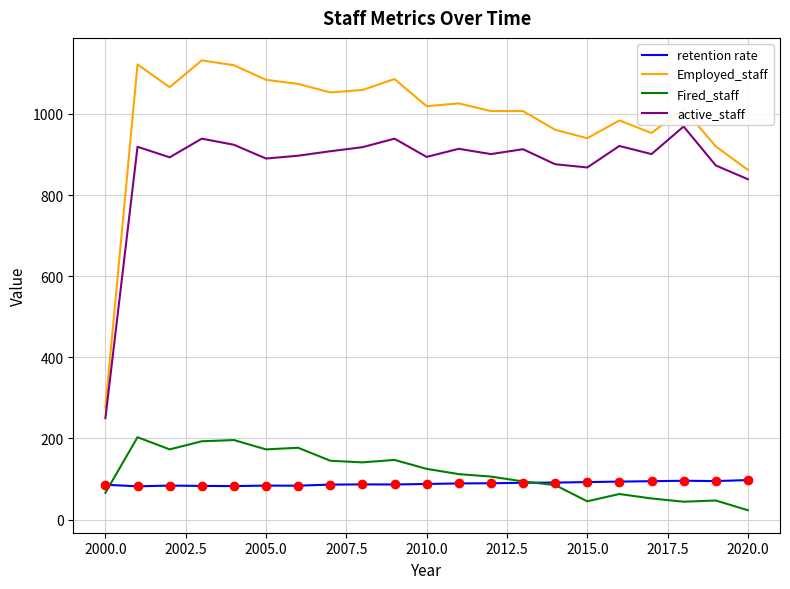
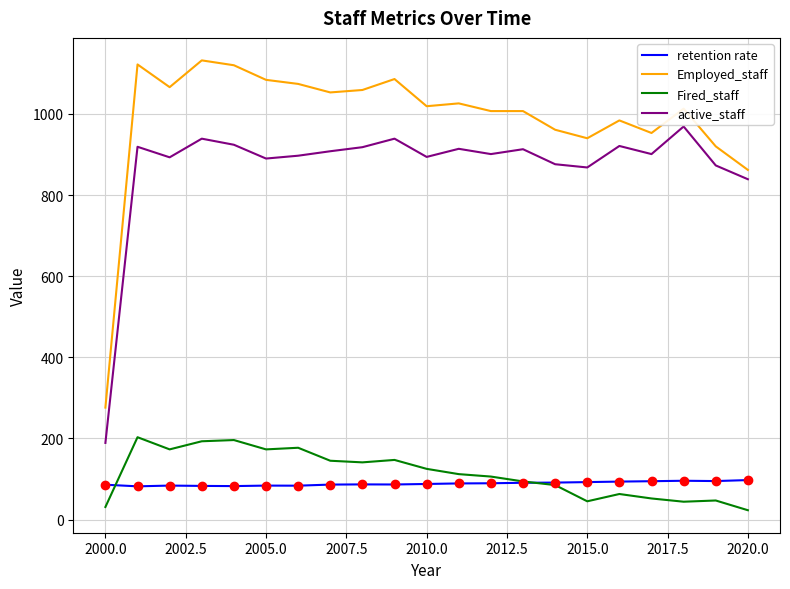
  {
    "retention rate": {
      "2000.0": 90,
      "2005.0": 80,
      "2010.0": 90,
      "2015.0": 90,
      "2020.0": 100
    },
    "Employed_staff": {
      "2000.0": 280,
      "2005.0": 1080,
      "2010.0": 1020,
      "2015.0": 940,
      "2020.0": 860
    },
    "Fired_staff": {
-     "2000.0": 70,
+     "2000.0": 30,
      "2005.0": 170,
      "2010.0": 130,
      "2015.0": 50,
      "2020.0": 20
    },
    "active_staff": {
-     "2000.0": 250,
+     "2000.0": 190,
      "2005.0": 890,
      "2010.0": 890,
      "2015.0": 870,
      "2020.0": 840
    }
  }
